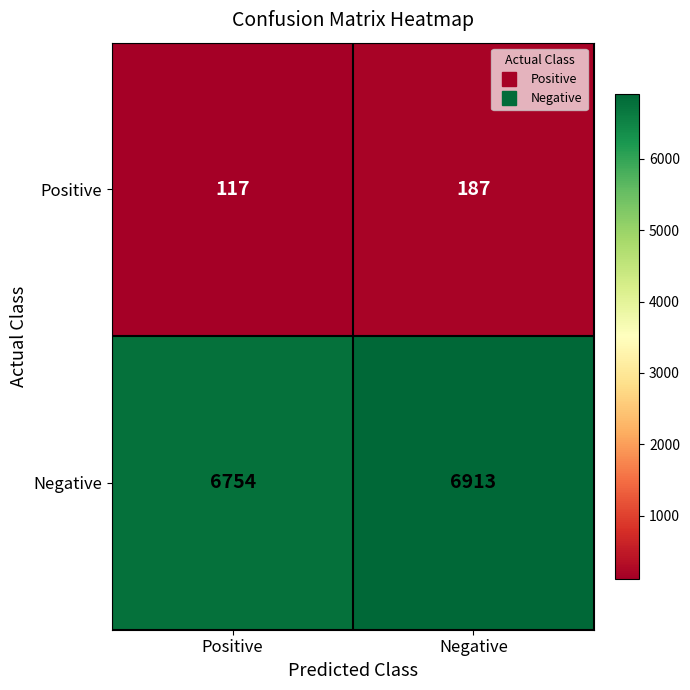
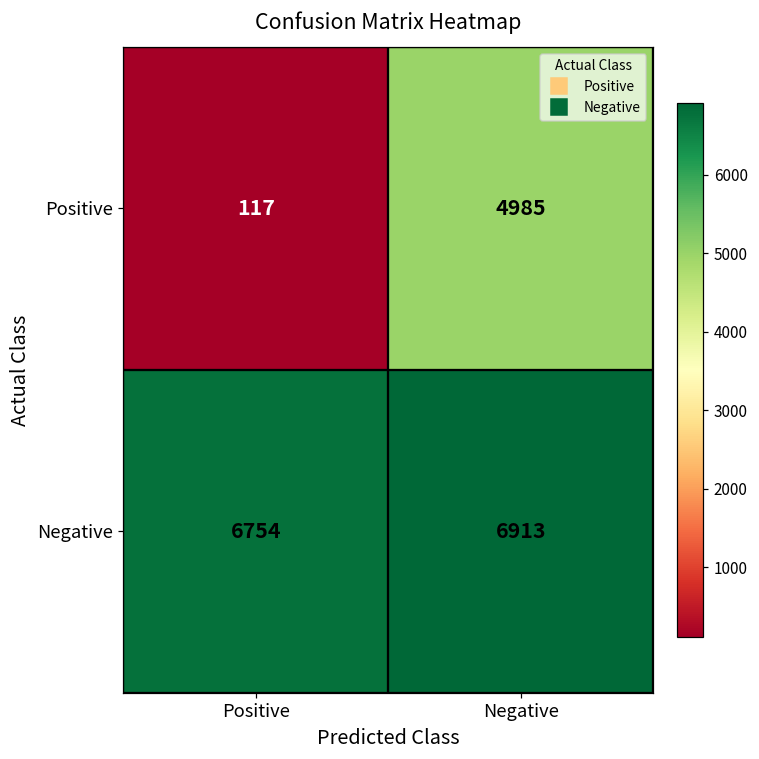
  {
    "Positive": {
      "Positive": 117,
-     "Negative": 187
+     "Negative": 4985
    },
    "Negative": {
      "Positive": 6754,
      "Negative": 6913
    }
  }
